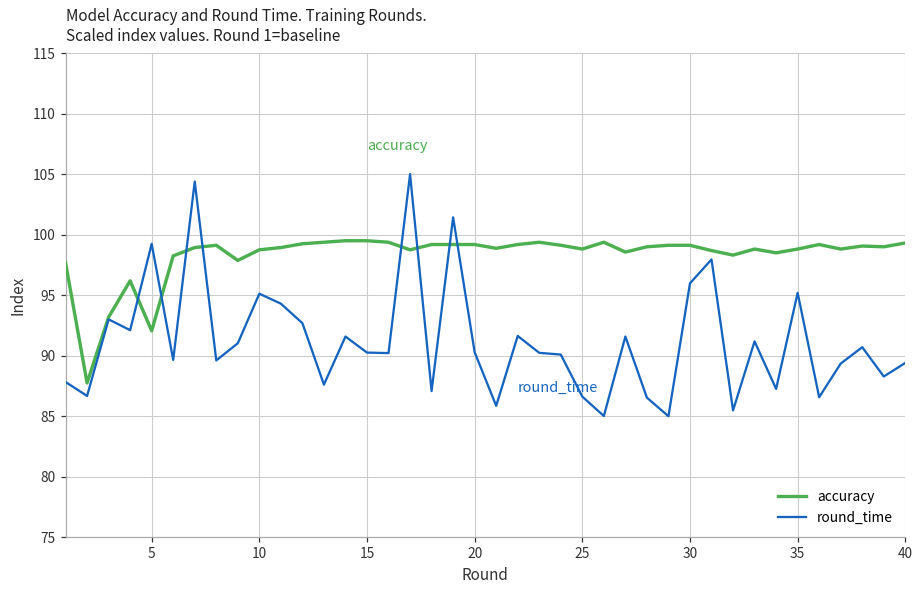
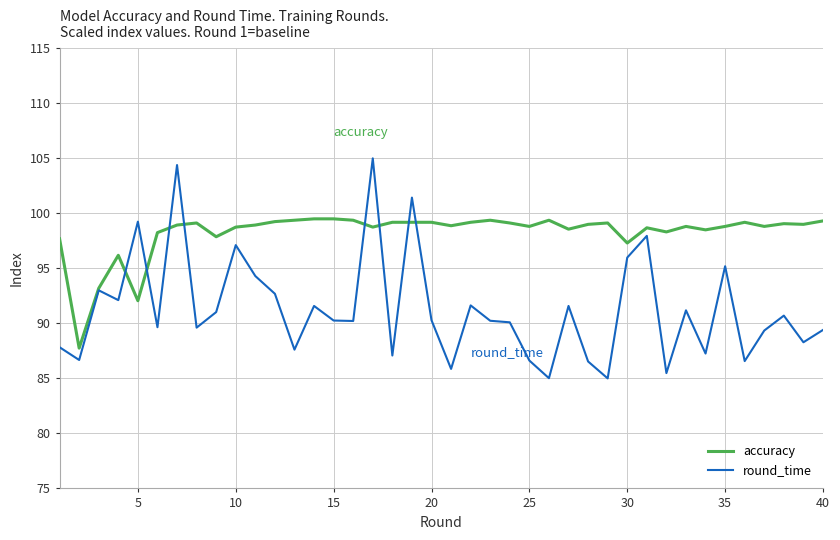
  {
    "accuracy": {
      "5": 92.1,
      "10": 98.8,
      "15": 99.5,
      "20": 99.2,
      "25": 98.8,
-     "30": 99.1,
+     "30": 97.3,
      "35": 98.8,
      "40": 99.3
    },
    "round_time": {
      "5": 99.2,
-     "10": 95.1,
+     "10": 97.1,
      "15": 90.3,
      "20": 90.3,
      "25": 86.6,
      "30": 96.0,
      "35": 95.2,
      "40": 89.4
    }
  }
